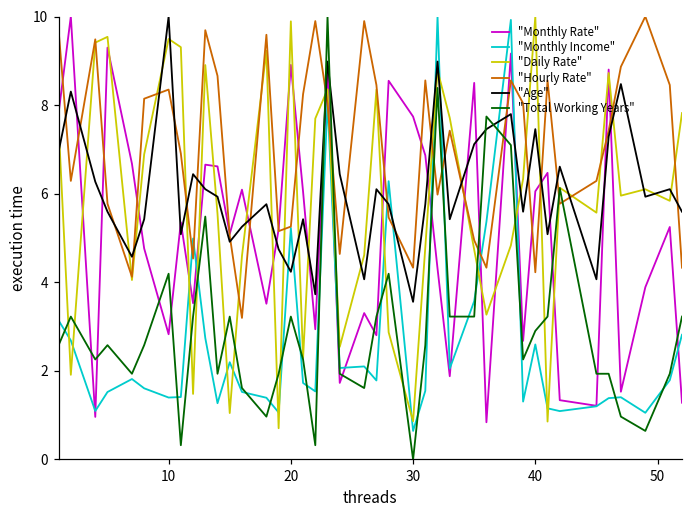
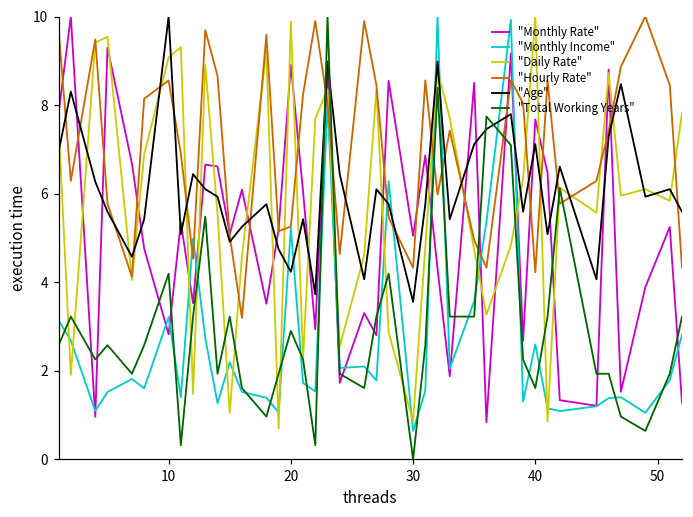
  {
    "\"Monthly Rate\"": {
      "10": 2.8,
      "20": 8.9,
-     "30": 7.7,
-     "40": 6.1
+     "30": 5.1,
+     "40": 7.7
    },
    "\"Monthly Income\"": {
-     "10": 1.4,
+     "10": 3.2,
      "30": 0.6,
      "40": 2.6
    },
    "\"Daily Rate\"": {
-     "10": 9.5,
+     "10": 9.1,
      "20": 9.9,
      "30": 0.9,
      "40": 10.0
    },
    "\"Hourly Rate\"": {
-     "10": 8.4,
+     "10": 8.6,
      "30": 4.3,
      "40": 4.2
    },
    "\"Age\"": {
      "10": 10.0,
      "20": 4.2,
      "30": 3.6,
-     "40": 7.5
+     "40": 7.1
    },
    "\"Total Working Years\"": {
      "10": 4.2,
-     "20": 3.2,
+     "20": 2.9,
      "30": 0.0,
-     "40": 2.9
+     "40": 1.6
    }
  }
